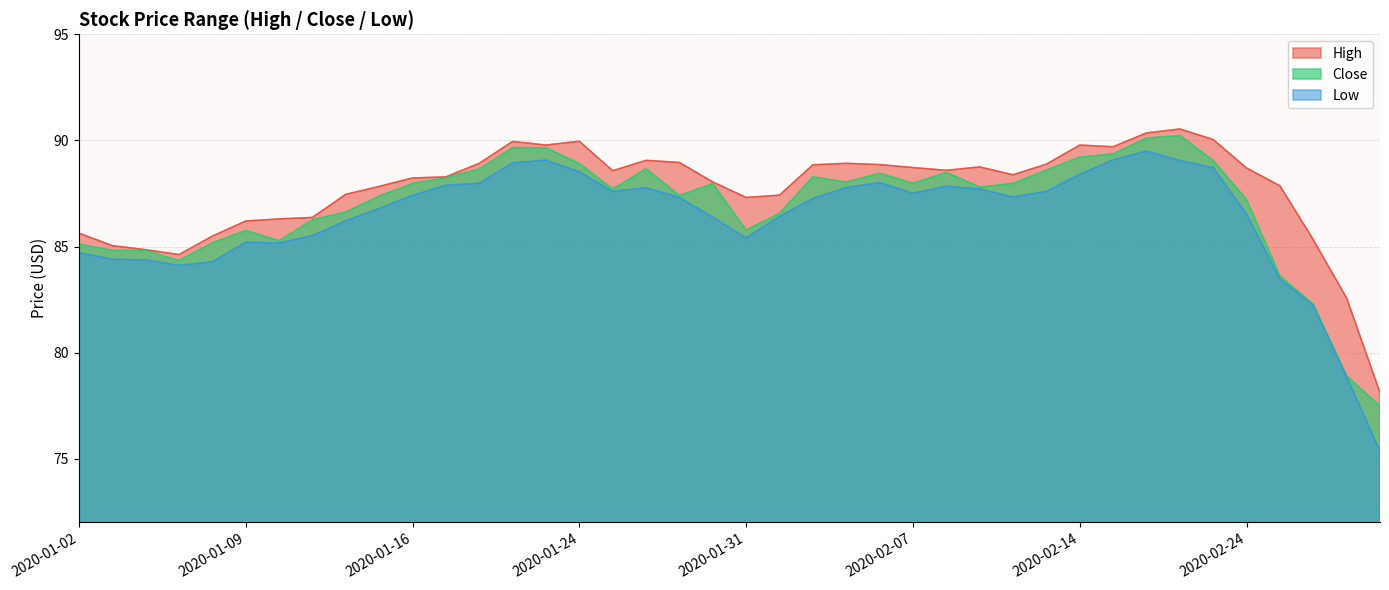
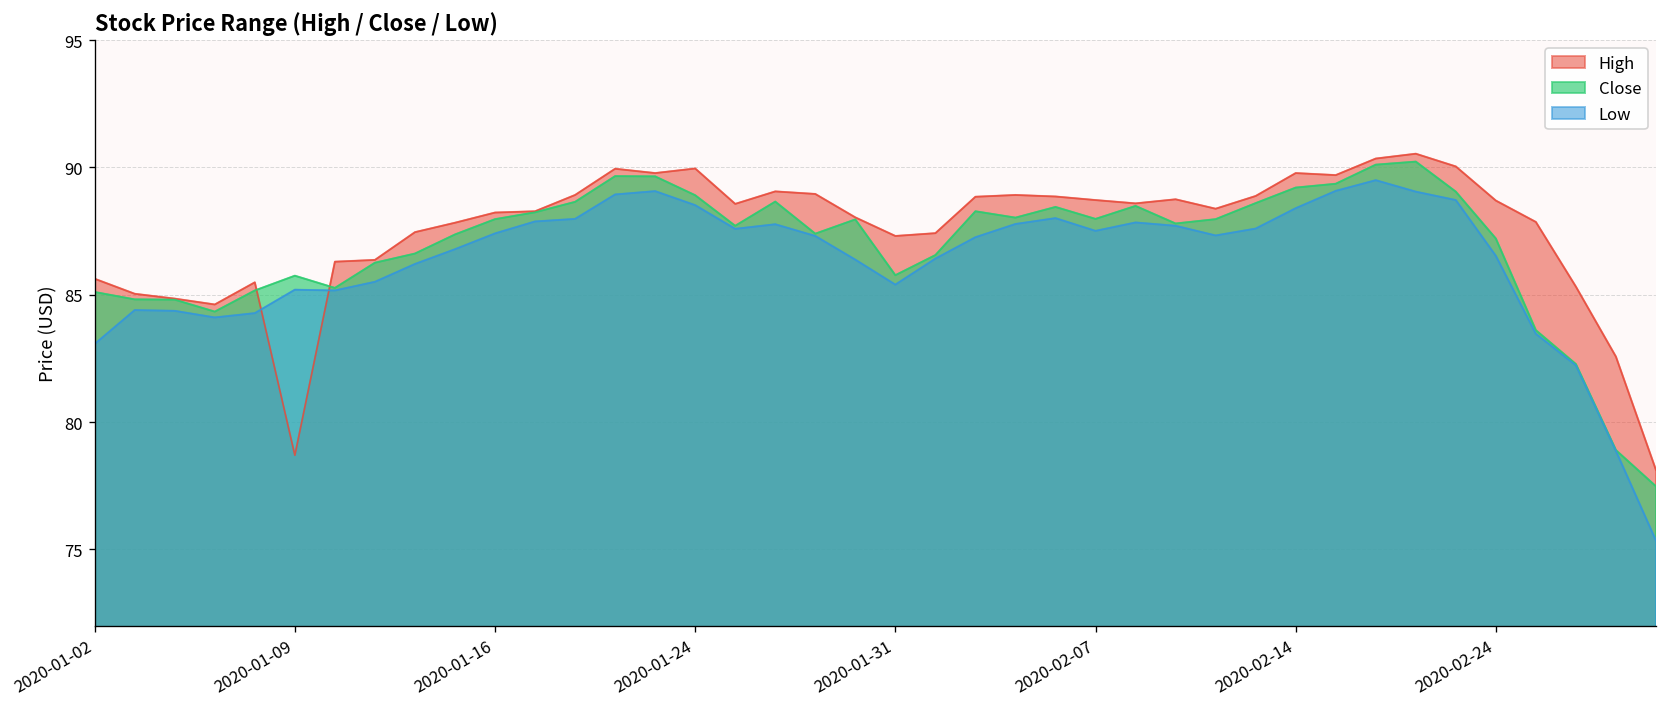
  {
    "High": {
      "2020-01-02": 85.6,
-     "2020-01-09": 86.2,
+     "2020-01-09": 78.7,
      "2020-01-16": 88.2,
      "2020-01-24": 90.0,
      "2020-01-31": 87.3,
      "2020-02-07": 88.7,
      "2020-02-14": 89.8,
      "2020-02-24": 88.7
    },
    "Close": {
      "2020-01-02": 85.1,
      "2020-01-09": 85.8,
      "2020-01-16": 88.0,
      "2020-01-24": 88.9,
      "2020-01-31": 85.8,
      "2020-02-07": 88.0,
      "2020-02-14": 89.2,
      "2020-02-24": 87.2
    },
    "Low": {
-     "2020-01-02": 84.7,
+     "2020-01-02": 83.1,
      "2020-01-09": 85.2,
      "2020-01-16": 87.4,
      "2020-01-24": 88.5,
      "2020-01-31": 85.4,
      "2020-02-07": 87.5,
      "2020-02-14": 88.4,
      "2020-02-24": 86.5
    }
  }
